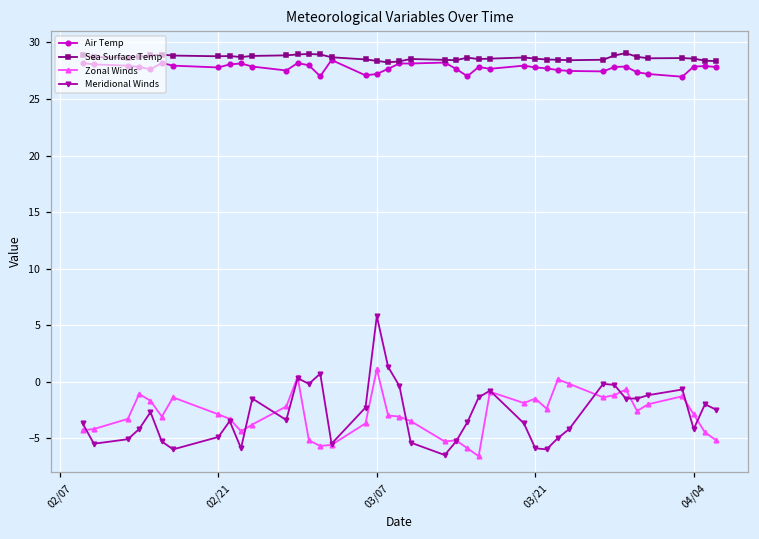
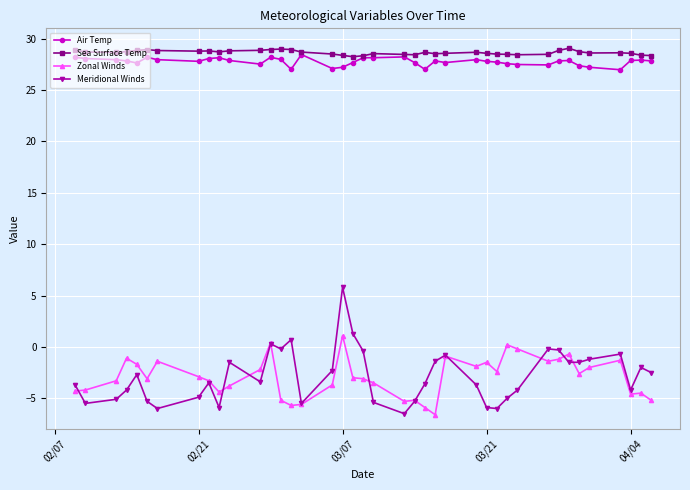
  {
    "Zonal Winds": {
      "02/21": -2.9,
      "03/07": 1.1,
      "03/21": -1.5,
-     "04/04": -2.9
+     "04/04": -4.6
    }
  }
